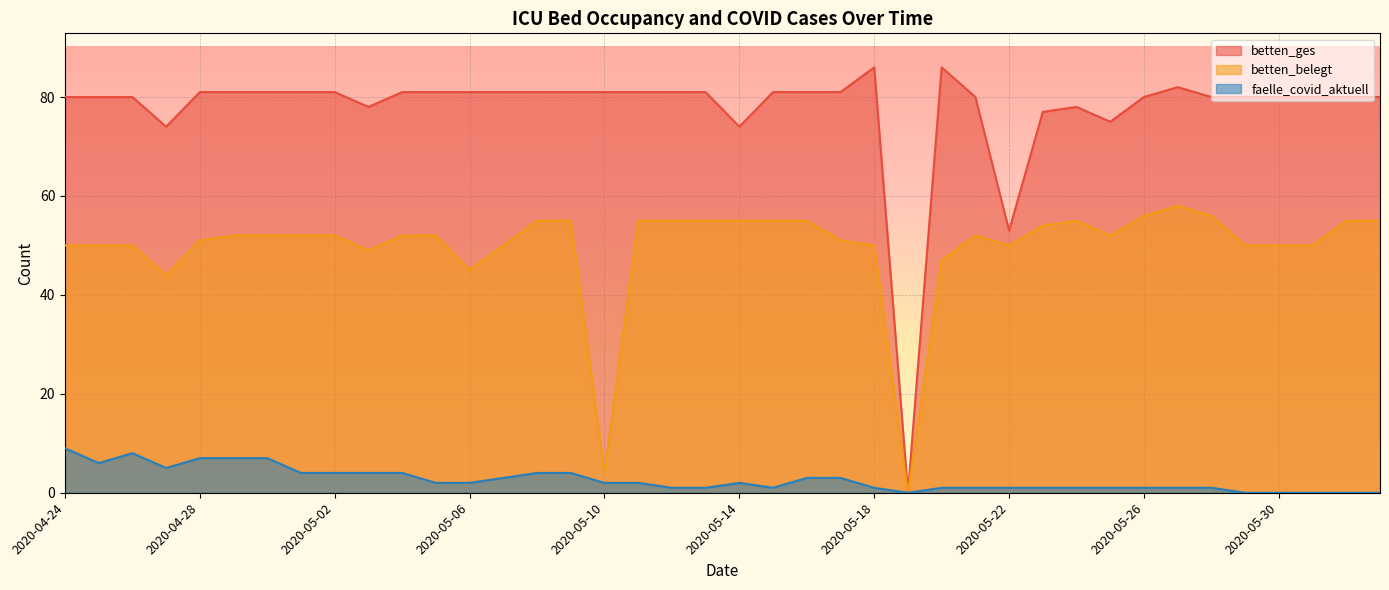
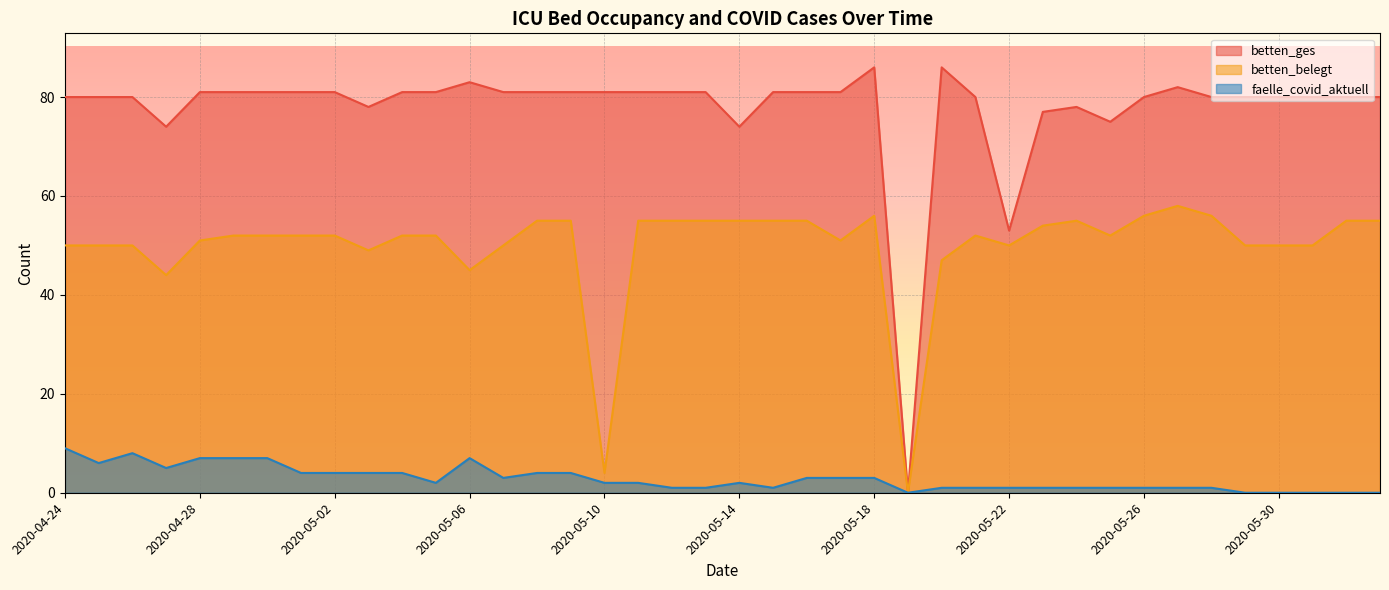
  {
    "betten_ges": {
      "2020-04-24": 80,
      "2020-04-28": 81,
      "2020-05-02": 81,
-     "2020-05-06": 81,
+     "2020-05-06": 83,
      "2020-05-10": 81,
      "2020-05-14": 74,
      "2020-05-18": 86,
      "2020-05-22": 53,
      "2020-05-26": 80
    },
    "betten_belegt": {
      "2020-04-24": 50,
      "2020-04-28": 51,
      "2020-05-02": 52,
      "2020-05-06": 45,
      "2020-05-10": 4,
      "2020-05-14": 55,
-     "2020-05-18": 50,
+     "2020-05-18": 56,
      "2020-05-22": 50,
      "2020-05-26": 56,
      "2020-05-30": 50
    },
    "faelle_covid_aktuell": {
      "2020-04-24": 9,
      "2020-04-28": 7,
      "2020-05-02": 4,
-     "2020-05-06": 2,
+     "2020-05-06": 7,
      "2020-05-10": 2,
      "2020-05-14": 2,
-     "2020-05-18": 1,
+     "2020-05-18": 3,
      "2020-05-22": 1,
      "2020-05-26": 1,
      "2020-05-30": 0
    }
  }
